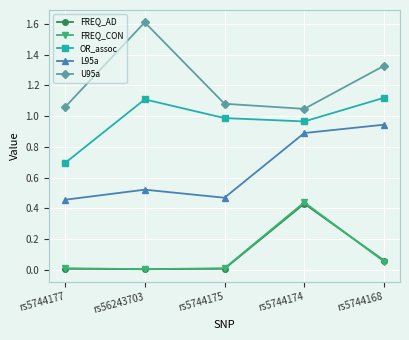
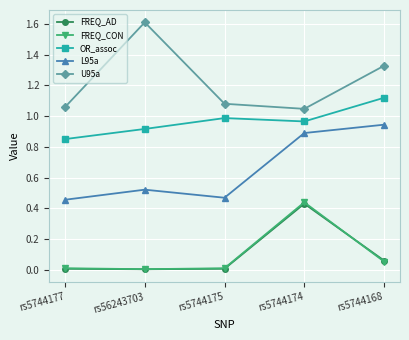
  {
    "OR_assoc": {
-     "rs5744177": 0.69,
-     "rs56243703": 1.11,
+     "rs5744177": 0.85,
+     "rs56243703": 0.92,
      "rs5744175": 0.99,
      "rs5744174": 0.97,
      "rs5744168": 1.12
    }
  }
